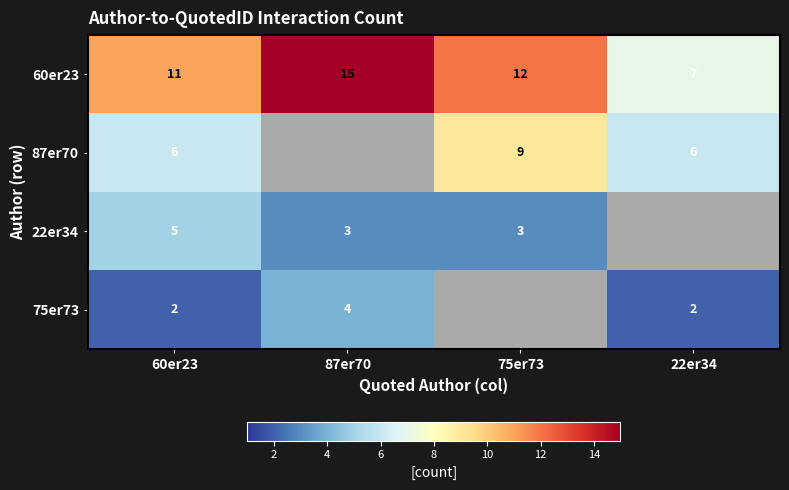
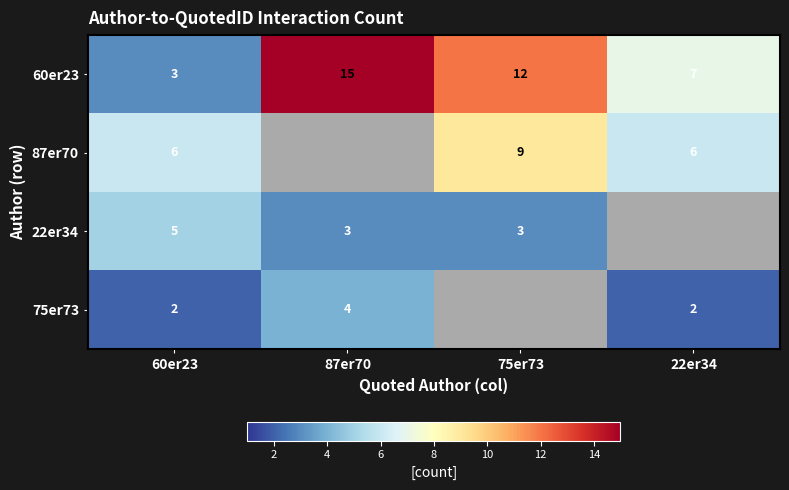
  {
    "60er23": {
-     "60er23": 11,
+     "60er23": 3,
      "87er70": 15,
      "75er73": 12
    },
    "87er70": {
      "60er23": 6,
      "75er73": 9,
      "22er34": 6
    },
    "22er34": {
      "60er23": 5,
      "87er70": 3,
      "75er73": 3
    },
    "75er73": {
      "60er23": 2,
      "87er70": 4,
      "22er34": 2
    }
  }
